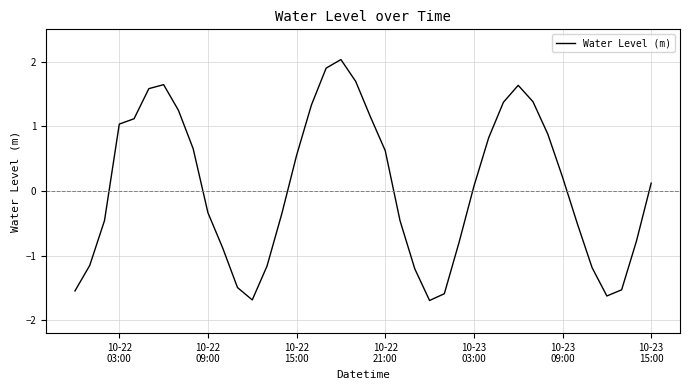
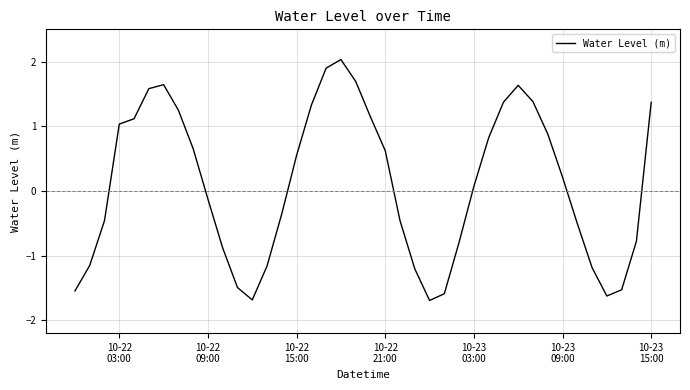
  {
    "10-22 03:00": 1.0,
-   "10-22 09:00": -0.3,
+   "10-22 09:00": -0.1,
    "10-22 15:00": 0.6,
    "10-22 21:00": 0.6,
    "10-23 03:00": 0.1,
    "10-23 09:00": 0.2,
-   "10-23 15:00": 0.1
+   "10-23 15:00": 1.4
  }
